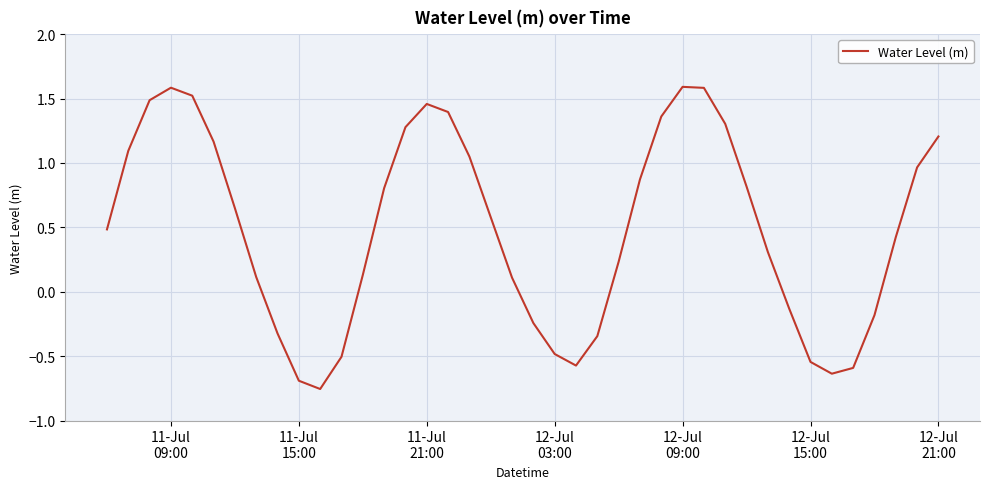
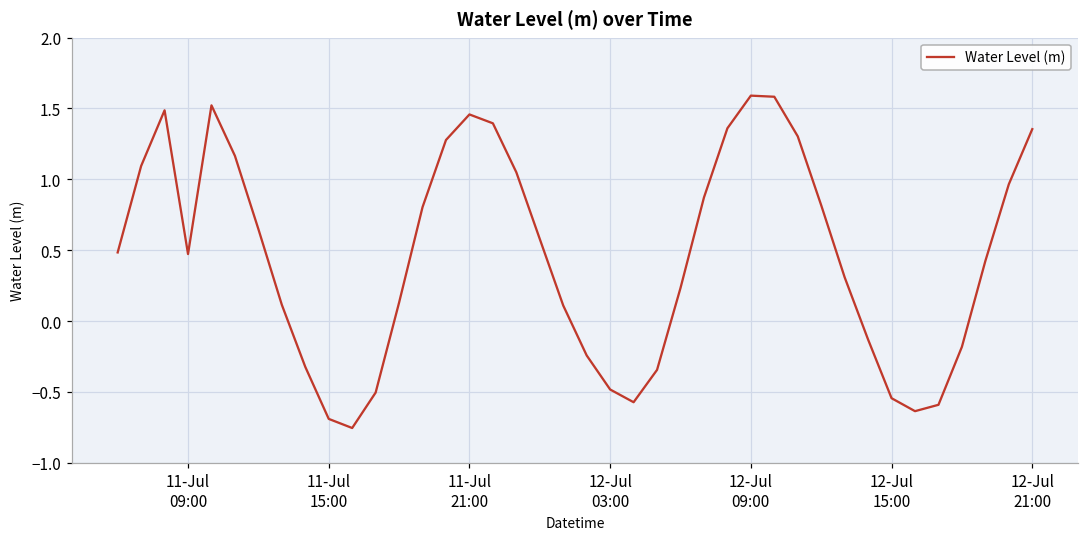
  {
-   "11-Jul 09:00": 1.58,
+   "11-Jul 09:00": 0.47,
    "11-Jul 15:00": -0.69,
    "11-Jul 21:00": 1.46,
    "12-Jul 03:00": -0.48,
    "12-Jul 09:00": 1.59,
    "12-Jul 15:00": -0.54,
-   "12-Jul 21:00": 1.21
+   "12-Jul 21:00": 1.35
  }
